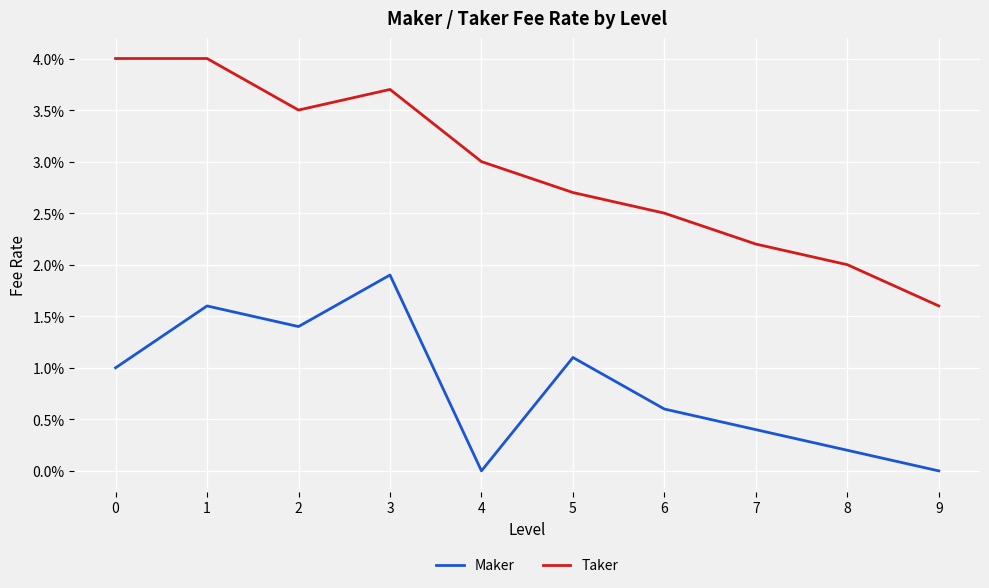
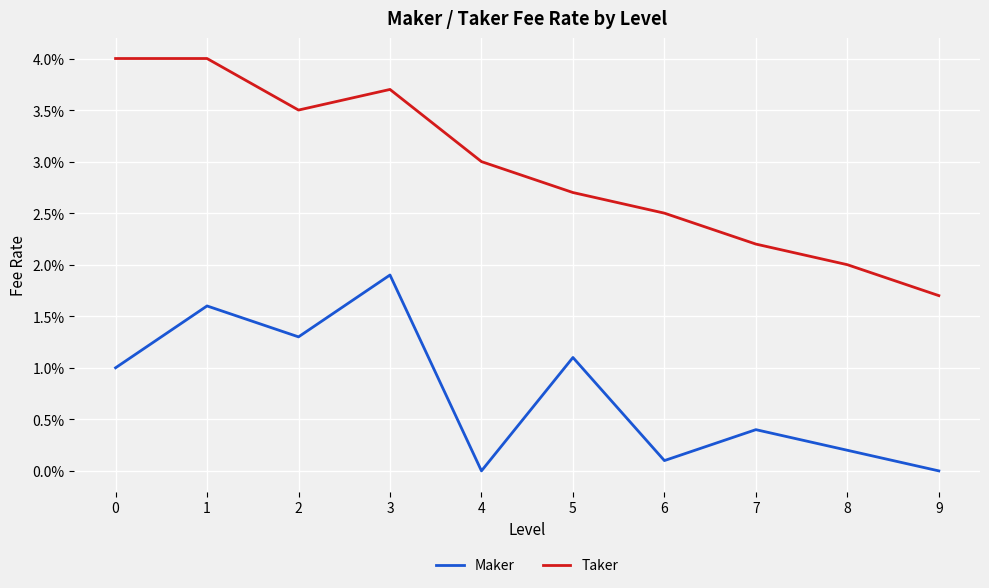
  {
    "Maker": {
      "0": "1.00%",
      "1": "1.60%",
-     "2": "1.40%",
+     "2": "1.30%",
      "3": "1.90%",
      "4": "0.00%",
      "5": "1.10%",
-     "6": "0.60%",
+     "6": "0.10%",
      "7": "0.40%",
      "8": "0.20%",
      "9": "0.00%"
    },
    "Taker": {
      "0": "4.00%",
      "1": "4.00%",
      "2": "3.50%",
      "3": "3.70%",
      "4": "3.00%",
      "5": "2.70%",
      "6": "2.50%",
      "7": "2.20%",
      "8": "2.00%",
-     "9": "1.60%"
+     "9": "1.70%"
    }
  }
